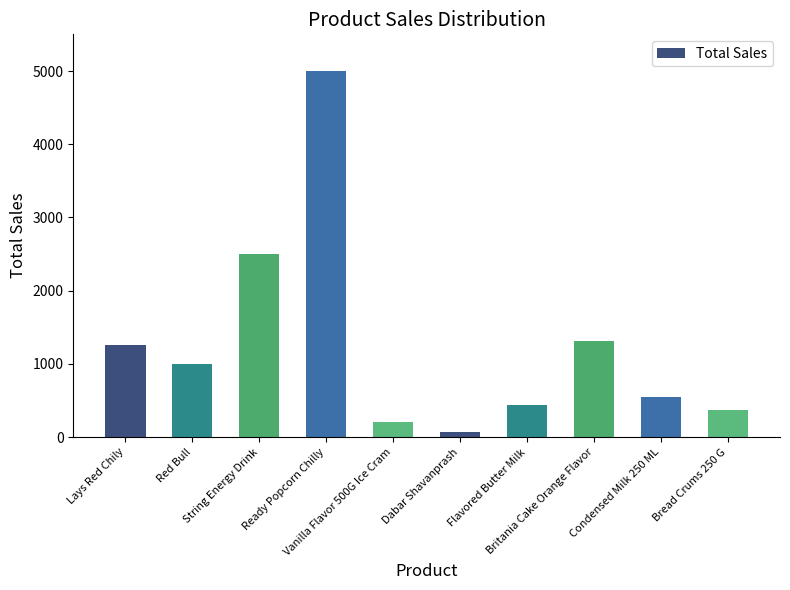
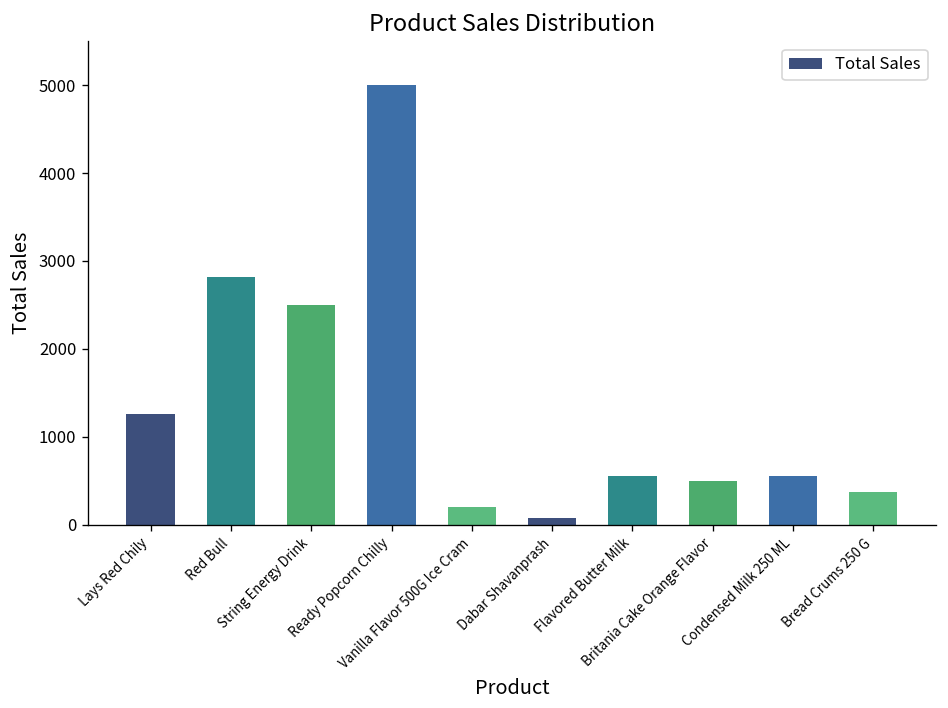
  {
    "Lays Red Chily": 1300,
-   "Red Bull": 1000,
+   "Red Bull": 2800,
    "String Energy Drink": 2500,
    "Ready Popcorn Chilly": 5000,
    "Vanilla Flavor 500G Ice Cram": 200,
    "Dabar Shavanprash": 100,
-   "Flavored Butter Milk": 400,
-   "Britania Cake Orange Flavor": 1300,
+   "Flavored Butter Milk": 600,
+   "Britania Cake Orange Flavor": 500,
    "Condensed Milk 250 ML": 600,
    "Bread Crums 250 G": 400
  }
